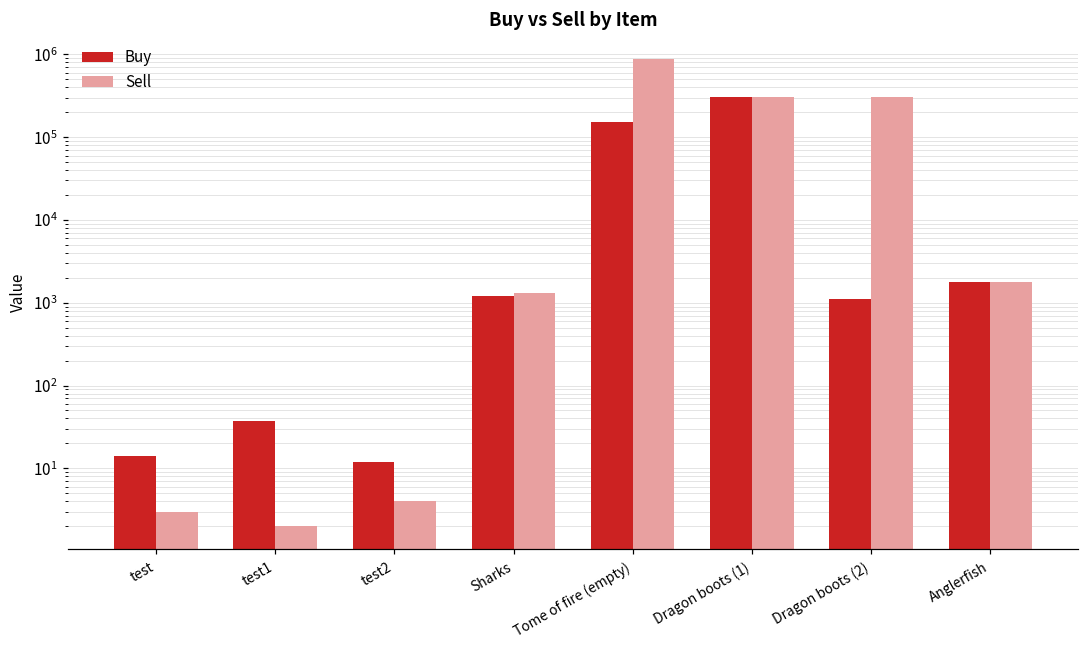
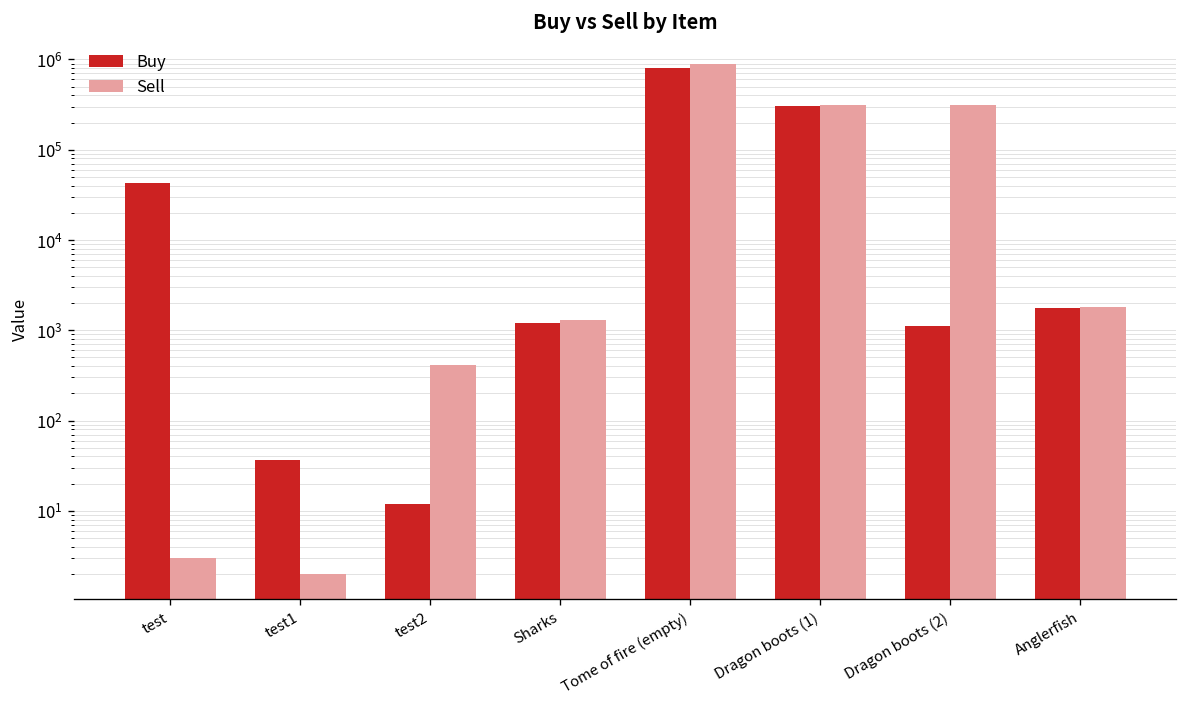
  {
    "Buy": {
-     "test": 14,
+     "test": 40000,
      "test1": 40,
      "test2": 12,
      "Sharks": 1200,
-     "Tome of fire (empty)": 150000,
+     "Tome of fire (empty)": 800000,
      "Dragon boots (1)": 300000,
      "Dragon boots (2)": 1100,
      "Anglerfish": 1800
    },
    "Sell": {
      "test": 3,
      "test1": 2,
-     "test2": 4,
+     "test2": 400,
      "Sharks": 1300,
      "Tome of fire (empty)": 900000,
      "Dragon boots (1)": 310000,
      "Dragon boots (2)": 310000,
      "Anglerfish": 1800
    }
  }
